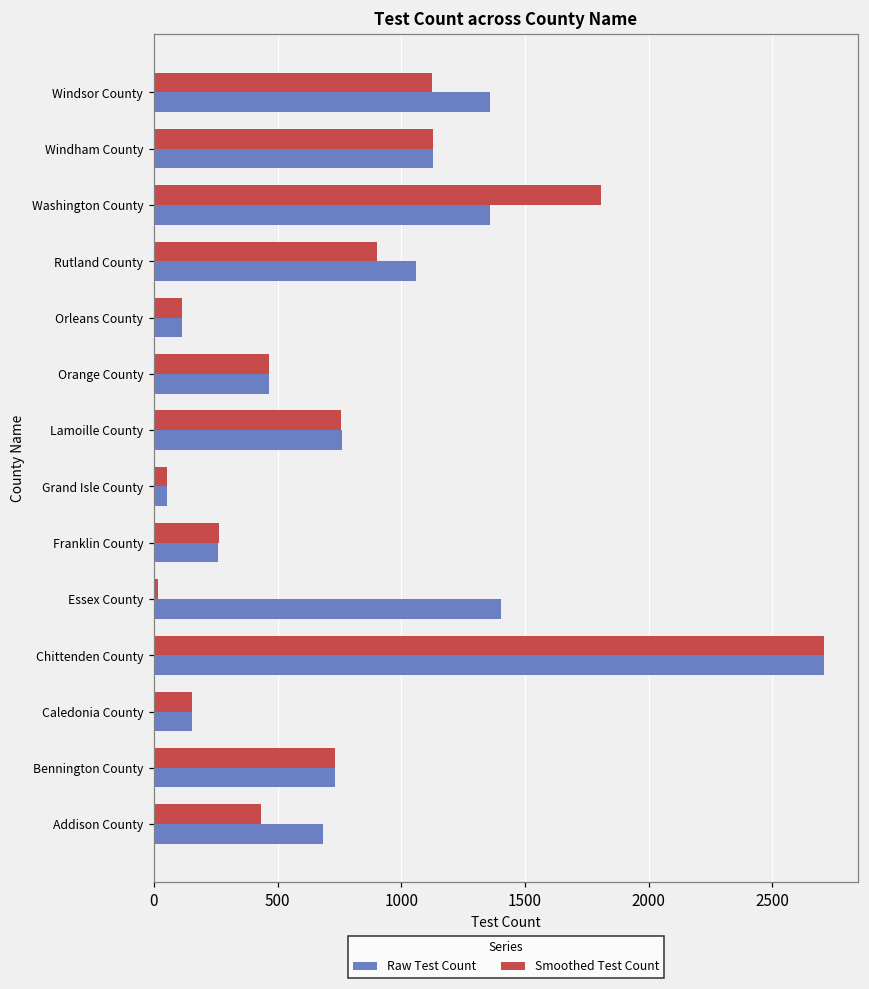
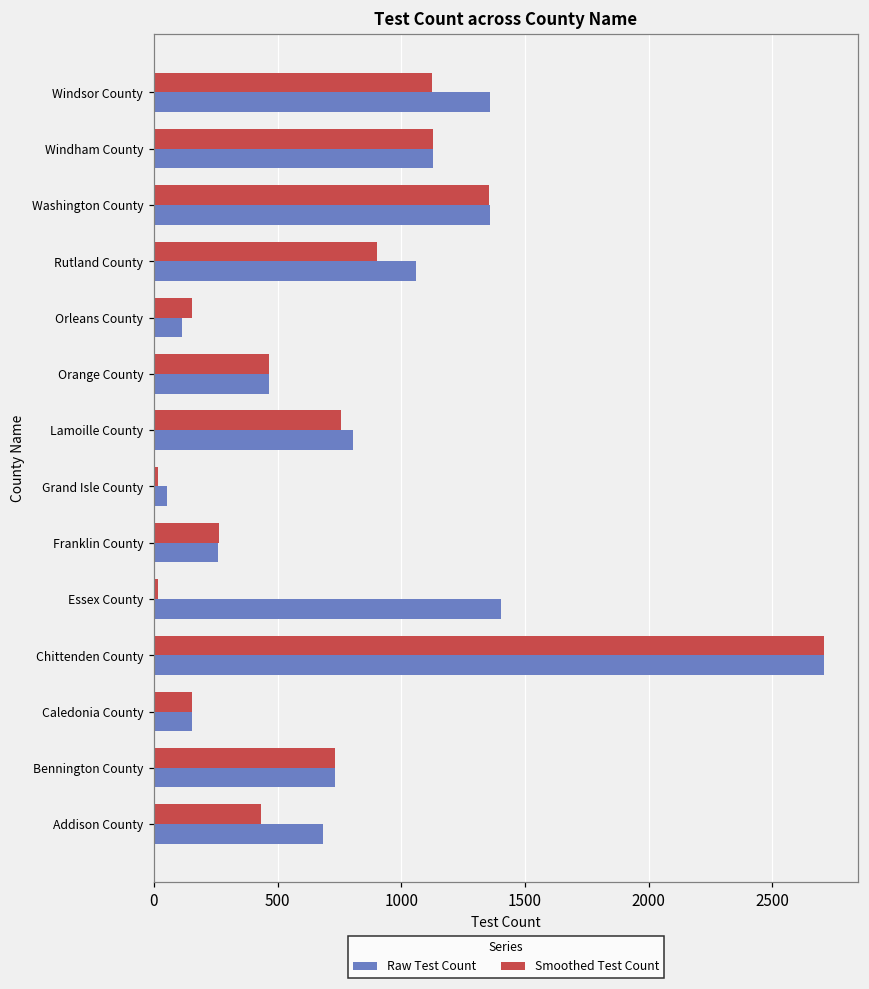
  {
    "Raw Test Count": {
      "Windsor County": 1360,
      "Windham County": 1130,
      "Washington County": 1360,
      "Rutland County": 1060,
      "Orleans County": 110,
      "Orange County": 470,
-     "Lamoille County": 760,
+     "Lamoille County": 810,
      "Grand Isle County": 50,
      "Franklin County": 260,
      "Essex County": 1410,
      "Chittenden County": 2710,
      "Caledonia County": 150,
      "Bennington County": 730,
      "Addison County": 680
    },
    "Smoothed Test Count": {
      "Windsor County": 1120,
      "Windham County": 1130,
-     "Washington County": 1810,
+     "Washington County": 1350,
      "Rutland County": 900,
-     "Orleans County": 120,
+     "Orleans County": 150,
      "Orange County": 460,
      "Lamoille County": 760,
-     "Grand Isle County": 50,
+     "Grand Isle County": 20,
      "Franklin County": 260,
      "Essex County": 20,
      "Chittenden County": 2710,
      "Caledonia County": 150,
      "Bennington County": 730,
      "Addison County": 430
    }
  }
